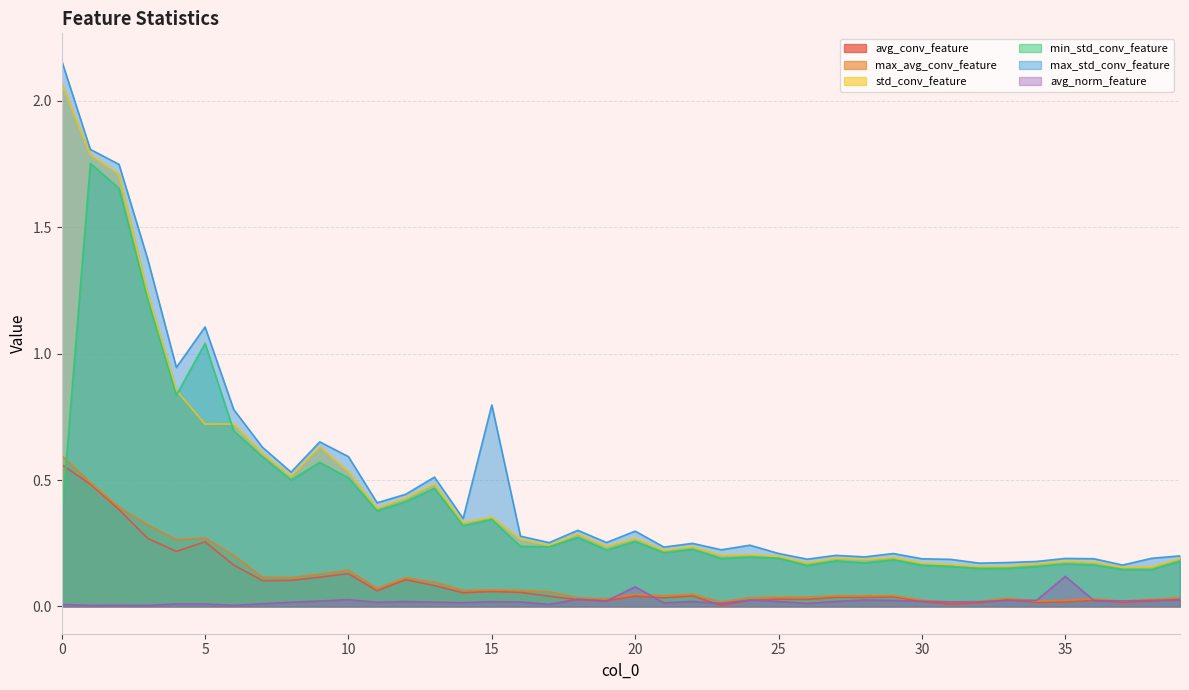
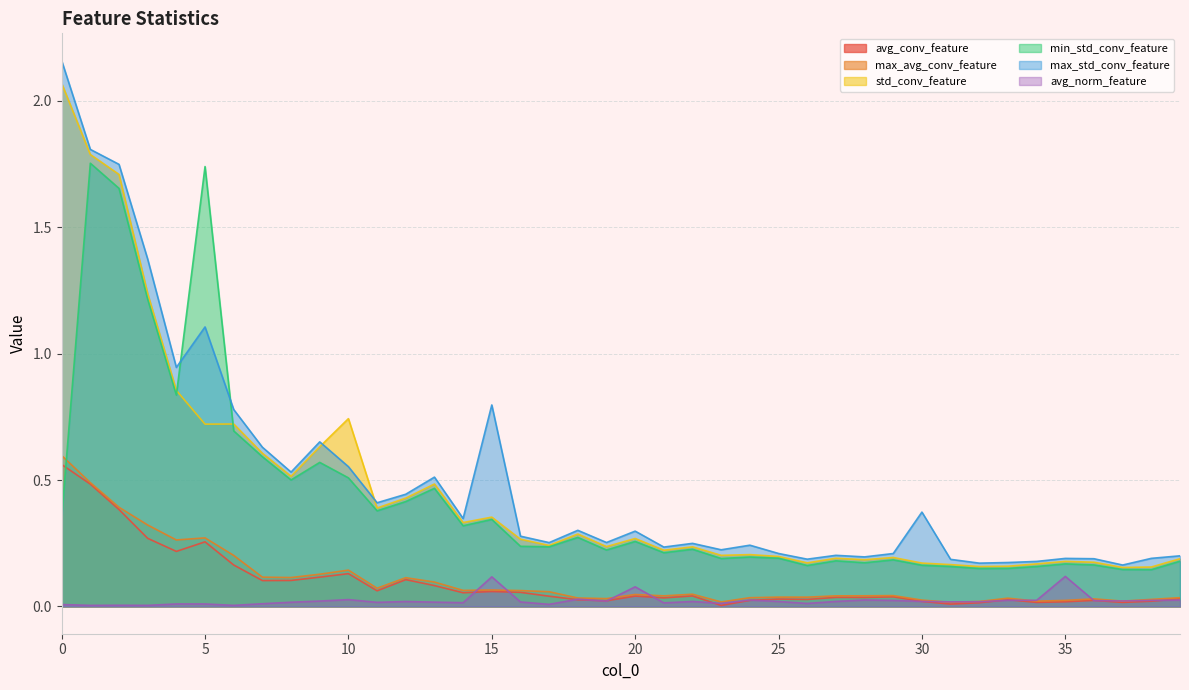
  {
    "std_conv_feature": {
      "0": 2.07,
      "5": 0.72,
-     "10": 0.53,
+     "10": 0.74,
      "20": 0.27,
      "35": 0.18
    },
    "min_std_conv_feature": {
      "0": 0.35,
-     "5": 1.04,
+     "5": 1.74,
      "10": 0.51,
      "20": 0.26,
      "35": 0.17
    },
    "max_std_conv_feature": {
      "0": 2.16,
      "5": 1.11,
-     "10": 0.59,
+     "10": 0.55,
      "15": 0.80,
      "20": 0.30,
      "25": 0.21,
-     "30": 0.19,
+     "30": 0.37,
      "35": 0.19
    },
    "avg_norm_feature": {
      "0": 0.01,
      "5": 0.01,
      "10": 0.03,
-     "15": 0.02,
+     "15": 0.12,
      "20": 0.08,
      "35": 0.12
    }
  }
